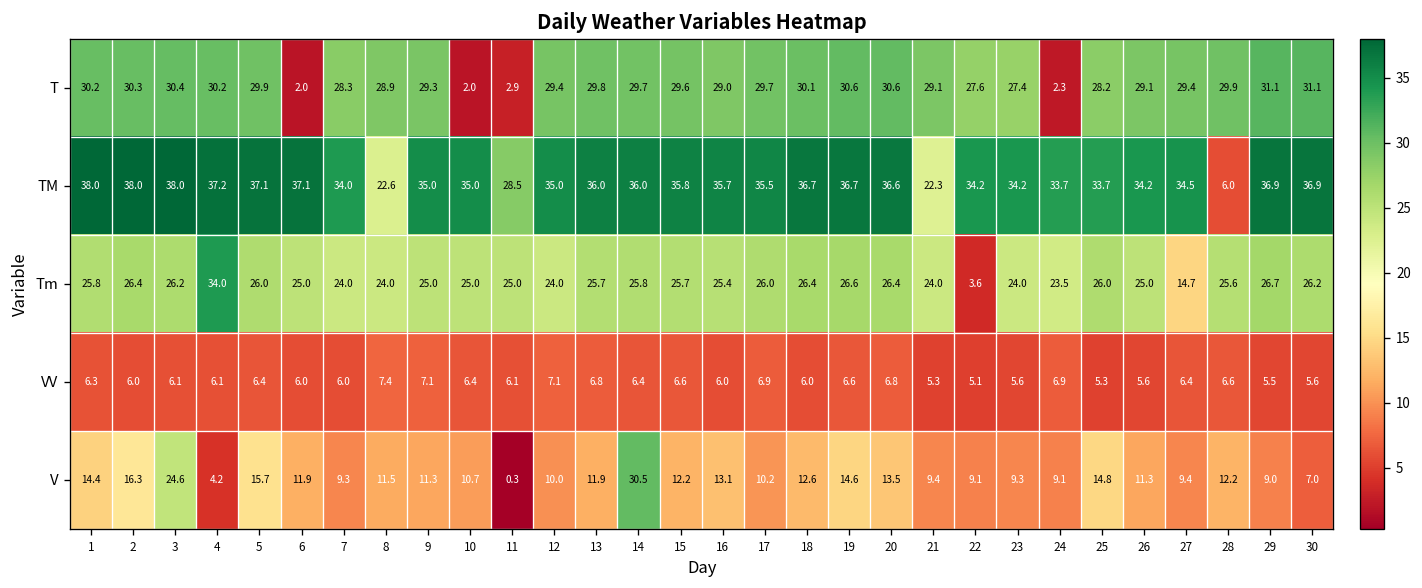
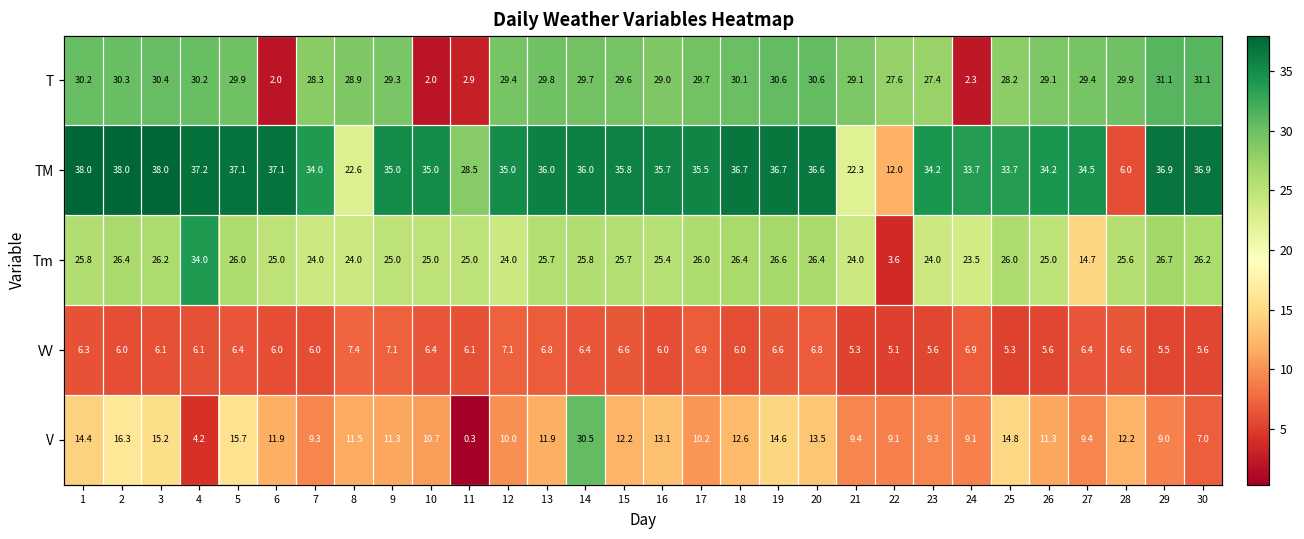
  {
    "T": {
      "1": 30.2,
      "2": 30.3,
      "3": 30.4,
      "4": 30.2,
      "5": 29.9,
      "6": 2.0,
      "7": 28.3,
      "8": 28.9,
      "9": 29.3,
      "10": 2.0,
      "11": 2.9,
      "12": 29.4,
      "13": 29.8,
      "14": 29.7,
      "15": 29.6,
      "16": 29.0,
      "17": 29.7,
      "18": 30.1,
      "19": 30.6,
      "20": 30.6,
      "21": 29.1,
      "22": 27.6,
      "23": 27.4,
      "24": 2.3,
      "25": 28.2,
      "26": 29.1,
      "27": 29.4,
      "28": 29.9,
      "29": 31.1,
      "30": 31.1
    },
    "TM": {
      "1": 38.0,
      "2": 38.0,
      "3": 38.0,
      "4": 37.2,
      "5": 37.1,
      "6": 37.1,
      "7": 34.0,
      "8": 22.6,
      "9": 35.0,
      "10": 35.0,
      "11": 28.5,
      "12": 35.0,
      "13": 36.0,
      "14": 36.0,
      "15": 35.8,
      "16": 35.7,
      "17": 35.5,
      "18": 36.7,
      "19": 36.7,
      "20": 36.6,
      "21": 22.3,
-     "22": 34.2,
+     "22": 12.0,
      "23": 34.2,
      "24": 33.7,
      "25": 33.7,
      "26": 34.2,
      "27": 34.5,
      "28": 6.0,
      "29": 36.9,
      "30": 36.9
    },
    "Tm": {
      "1": 25.8,
      "2": 26.4,
      "3": 26.2,
      "4": 34.0,
      "5": 26.0,
      "6": 25.0,
      "7": 24.0,
      "8": 24.0,
      "9": 25.0,
      "10": 25.0,
      "11": 25.0,
      "12": 24.0,
      "13": 25.7,
      "14": 25.8,
      "15": 25.7,
      "16": 25.4,
      "17": 26.0,
      "18": 26.4,
      "19": 26.6,
      "20": 26.4,
      "21": 24.0,
      "22": 3.6,
      "23": 24.0,
      "24": 23.5,
      "25": 26.0,
      "26": 25.0,
      "27": 14.7,
      "28": 25.6,
      "29": 26.7,
      "30": 26.2
    },
    "VV": {
      "1": 6.3,
      "2": 6.0,
      "3": 6.1,
      "4": 6.1,
      "5": 6.4,
      "6": 6.0,
      "7": 6.0,
      "8": 7.4,
      "9": 7.1,
      "10": 6.4,
      "11": 6.1,
      "12": 7.1,
      "13": 6.8,
      "14": 6.4,
      "15": 6.6,
      "16": 6.0,
      "17": 6.9,
      "18": 6.0,
      "19": 6.6,
      "20": 6.8,
      "21": 5.3,
      "22": 5.1,
      "23": 5.6,
      "24": 6.9,
      "25": 5.3,
      "26": 5.6,
      "27": 6.4,
      "28": 6.6,
      "29": 5.5,
      "30": 5.6
    },
    "V": {
      "1": 14.4,
      "2": 16.3,
-     "3": 24.6,
+     "3": 15.2,
      "4": 4.2,
      "5": 15.7,
      "6": 11.9,
      "7": 9.3,
      "8": 11.5,
      "9": 11.3,
      "10": 10.7,
      "11": 0.3,
      "12": 10.0,
      "13": 11.9,
      "14": 30.5,
      "15": 12.2,
      "16": 13.1,
      "17": 10.2,
      "18": 12.6,
      "19": 14.6,
      "20": 13.5,
      "21": 9.4,
      "22": 9.1,
      "23": 9.3,
      "24": 9.1,
      "25": 14.8,
      "26": 11.3,
      "27": 9.4,
      "28": 12.2,
      "29": 9.0,
      "30": 7.0
    }
  }
